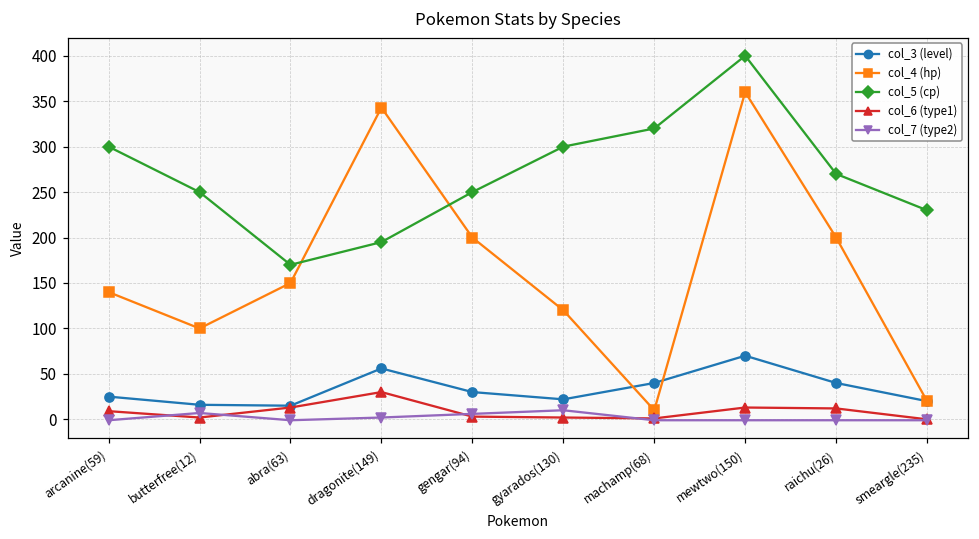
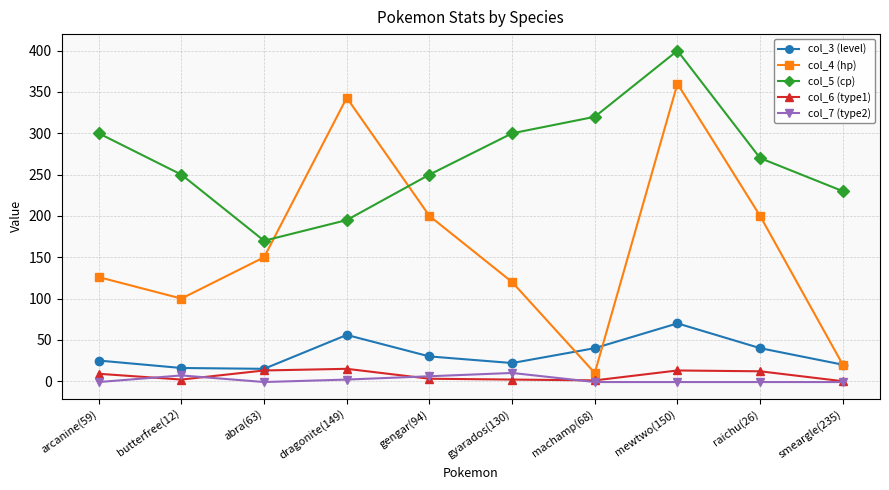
  {
    "col_3 (level)": {
      "arcanine(59)": 30,
      "butterfree(12)": 20,
      "dragonite(149)": 60,
      "gengar(94)": 30,
      "gyarados(130)": 20,
      "machamp(68)": 40,
      "mewtwo(150)": 70,
      "raichu(26)": 40
    },
    "col_4 (hp)": {
-     "arcanine(59)": 140,
+     "arcanine(59)": 130,
      "butterfree(12)": 100,
      "abra(63)": 150,
      "dragonite(149)": 340,
      "gengar(94)": 200,
      "gyarados(130)": 120,
      "machamp(68)": 10,
      "mewtwo(150)": 360,
      "raichu(26)": 200
    },
    "col_5 (cp)": {
      "arcanine(59)": 300,
      "butterfree(12)": 250,
      "abra(63)": 170,
      "dragonite(149)": 200,
      "gengar(94)": 250,
      "gyarados(130)": 300,
      "machamp(68)": 320,
      "mewtwo(150)": 400,
      "raichu(26)": 270,
      "smeargle(235)": 230
    },
    "col_6 (type1)": {
      "arcanine(59)": 10,
      "butterfree(12)": 0,
-     "dragonite(149)": 30,
+     "dragonite(149)": 20,
      "gyarados(130)": 0,
      "mewtwo(150)": 10,
      "raichu(26)": 10
    },
    "col_7 (type2)": {
      "arcanine(59)": 0,
      "butterfree(12)": 10,
      "abra(63)": 0,
      "dragonite(149)": 0,
      "gyarados(130)": 10,
      "mewtwo(150)": 0,
      "raichu(26)": 0
    }
  }
